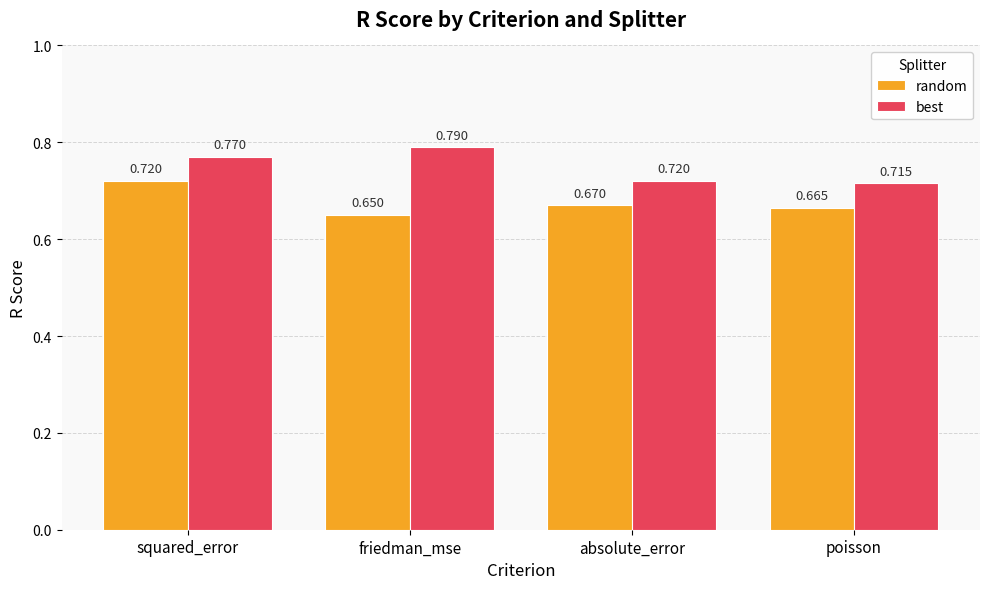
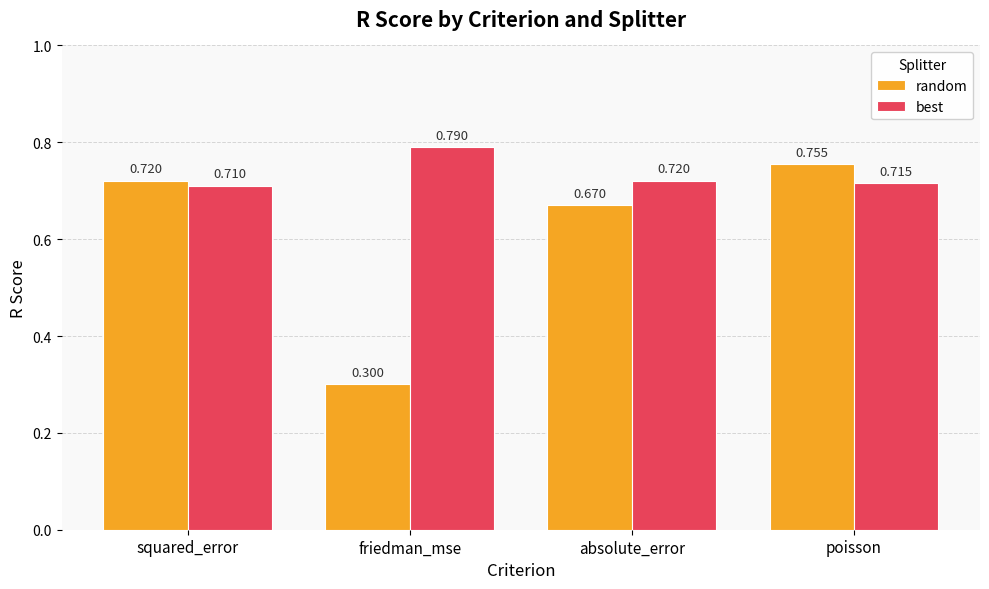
  {
    "random": {
      "squared_error": 0.720,
-     "friedman_mse": 0.650,
+     "friedman_mse": 0.300,
      "absolute_error": 0.670,
-     "poisson": 0.665
+     "poisson": 0.755
    },
    "best": {
-     "squared_error": 0.770,
+     "squared_error": 0.710,
      "friedman_mse": 0.790,
      "absolute_error": 0.720,
      "poisson": 0.715
    }
  }
